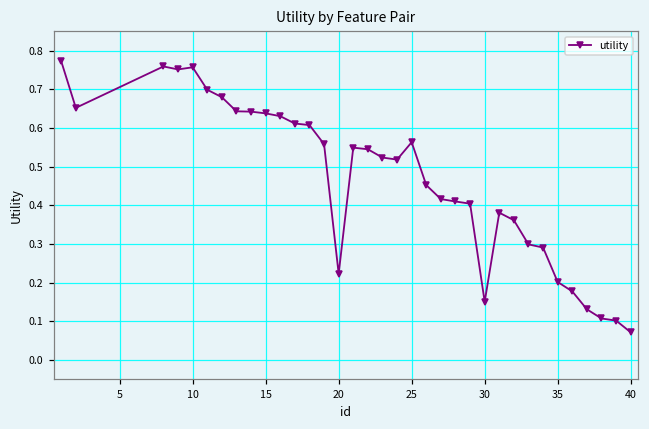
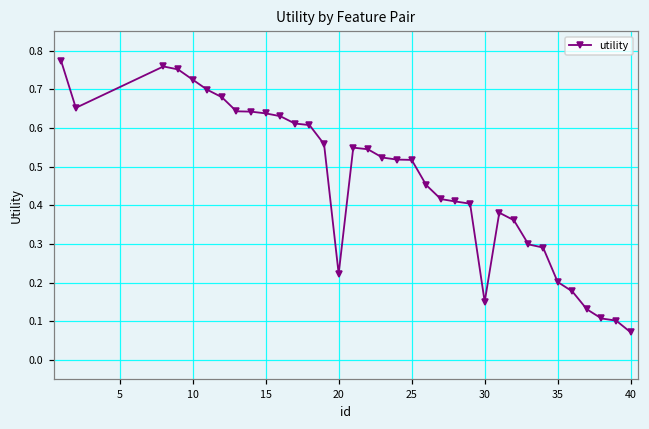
  {
-   "10": 0.76,
+   "10": 0.72,
    "15": 0.64,
    "20": 0.22,
-   "25": 0.56,
+   "25": 0.52,
    "30": 0.15,
    "35": 0.20,
    "40": 0.07
  }
